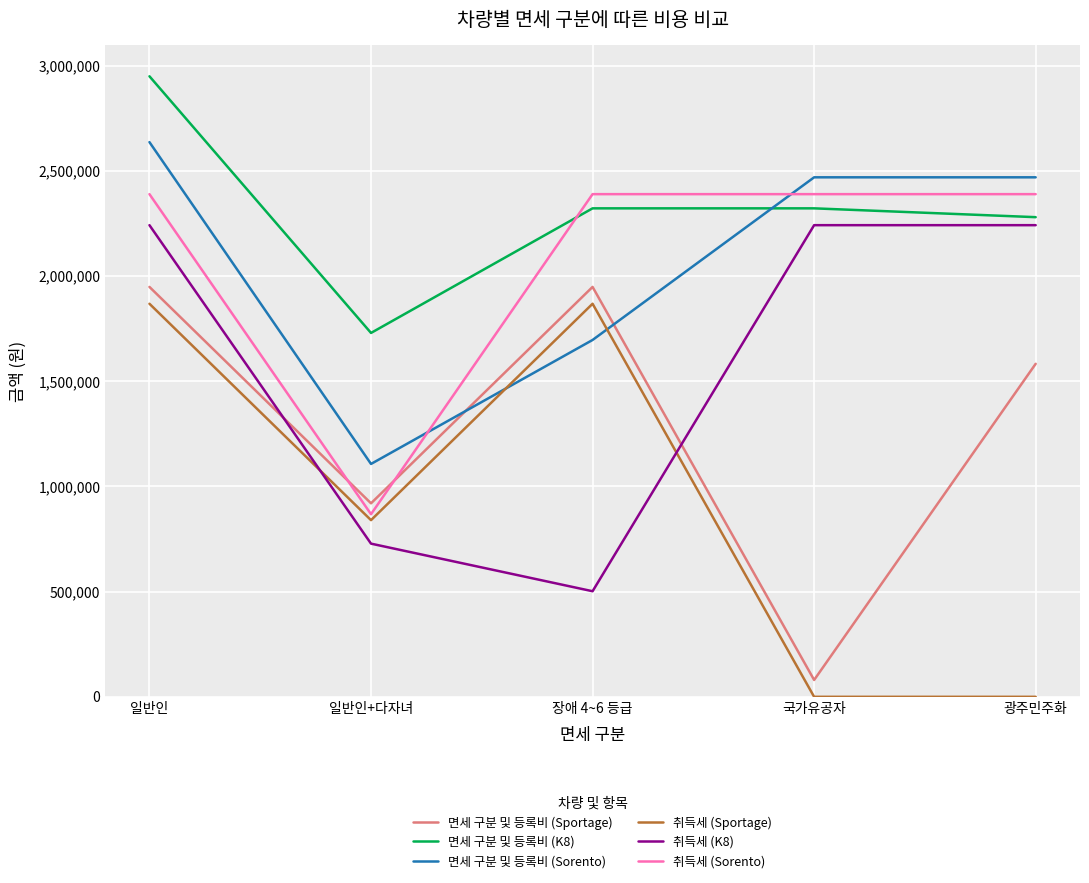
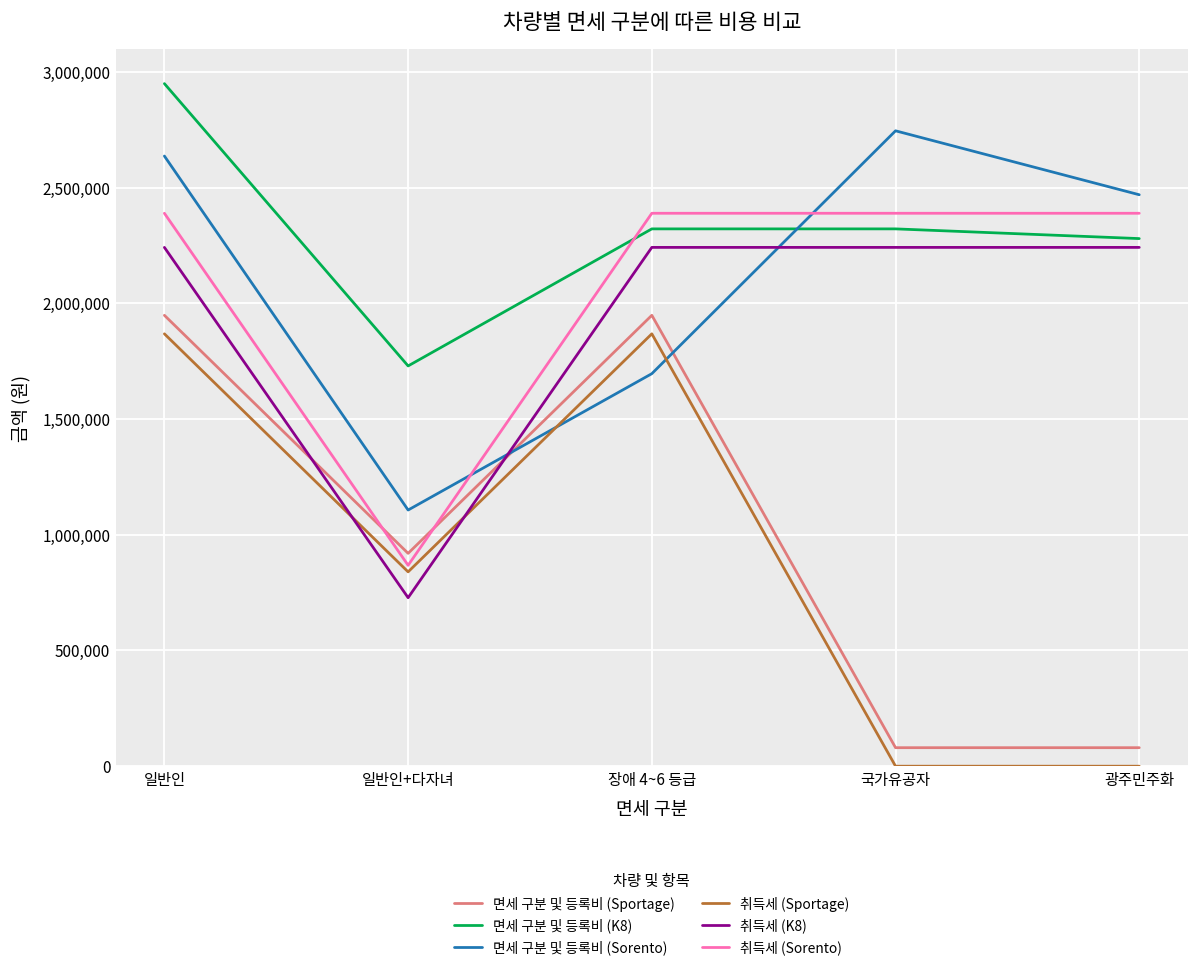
  {
    "면세 구분 및 등록비 (Sportage)": {
      "일반인": "1,950,000",
      "일반인+다자녀": "920,000",
      "장애 4~6 등급": "1,950,000",
      "국가유공자": "80,000",
-     "광주민주화": "1,580,000"
+     "광주민주화": "80,000"
    },
    "면세 구분 및 등록비 (K8)": {
      "일반인": "2,950,000",
      "일반인+다자녀": "1,730,000",
      "장애 4~6 등급": "2,320,000",
      "국가유공자": "2,320,000",
      "광주민주화": "2,280,000"
    },
    "면세 구분 및 등록비 (Sorento)": {
      "일반인": "2,640,000",
      "일반인+다자녀": "1,110,000",
      "장애 4~6 등급": "1,700,000",
-     "국가유공자": "2,470,000",
+     "국가유공자": "2,750,000",
      "광주민주화": "2,470,000"
    },
    "취득세 (Sportage)": {
      "일반인": "1,870,000",
      "일반인+다자녀": "840,000",
      "장애 4~6 등급": "1,870,000",
      "국가유공자": "0",
      "광주민주화": "0"
    },
    "취득세 (K8)": {
      "일반인": "2,240,000",
      "일반인+다자녀": "730,000",
-     "장애 4~6 등급": "500,000",
+     "장애 4~6 등급": "2,240,000",
      "국가유공자": "2,240,000",
      "광주민주화": "2,240,000"
    },
    "취득세 (Sorento)": {
      "일반인": "2,390,000",
      "일반인+다자녀": "870,000",
      "장애 4~6 등급": "2,390,000",
      "국가유공자": "2,390,000",
      "광주민주화": "2,390,000"
    }
  }
